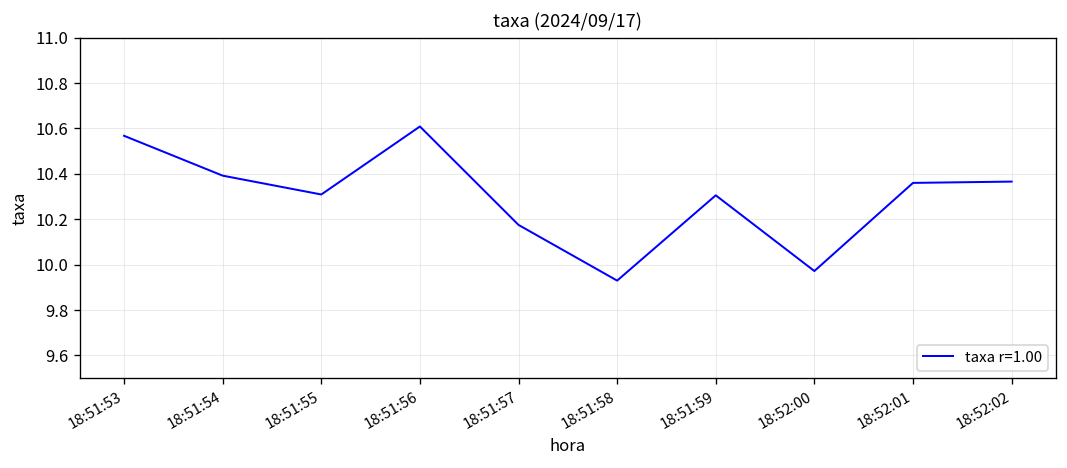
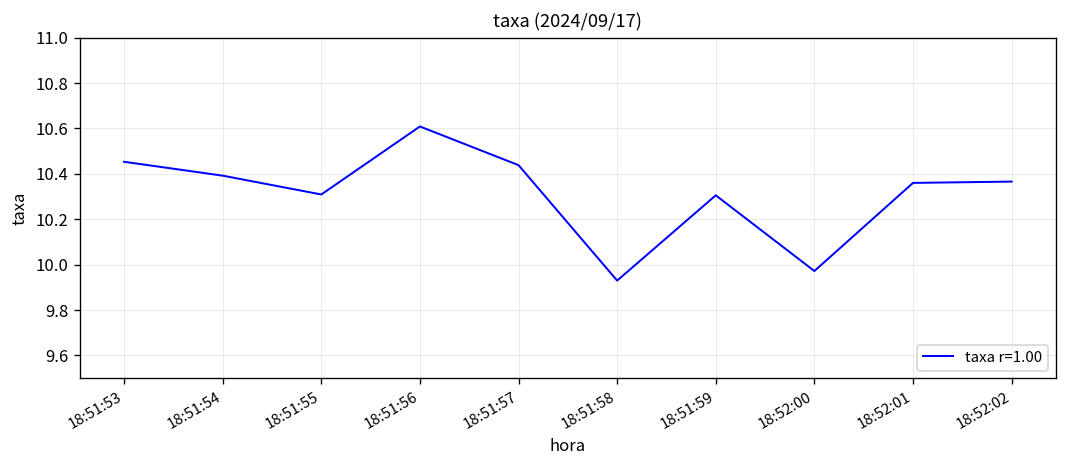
  {
-   "18:51:53": 10.57,
+   "18:51:53": 10.45,
    "18:51:54": 10.39,
    "18:51:55": 10.31,
    "18:51:56": 10.61,
-   "18:51:57": 10.17,
+   "18:51:57": 10.44,
    "18:51:58": 9.93,
    "18:51:59": 10.31,
    "18:52:00": 9.97,
    "18:52:01": 10.36,
    "18:52:02": 10.37
  }
